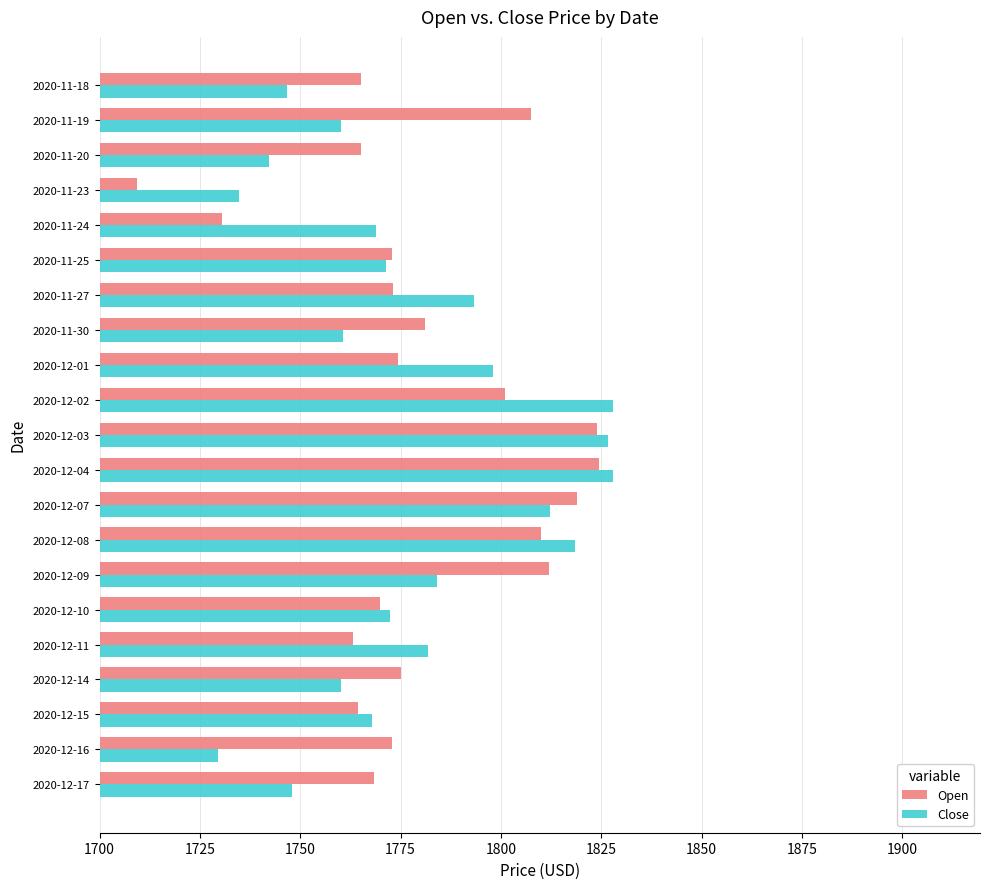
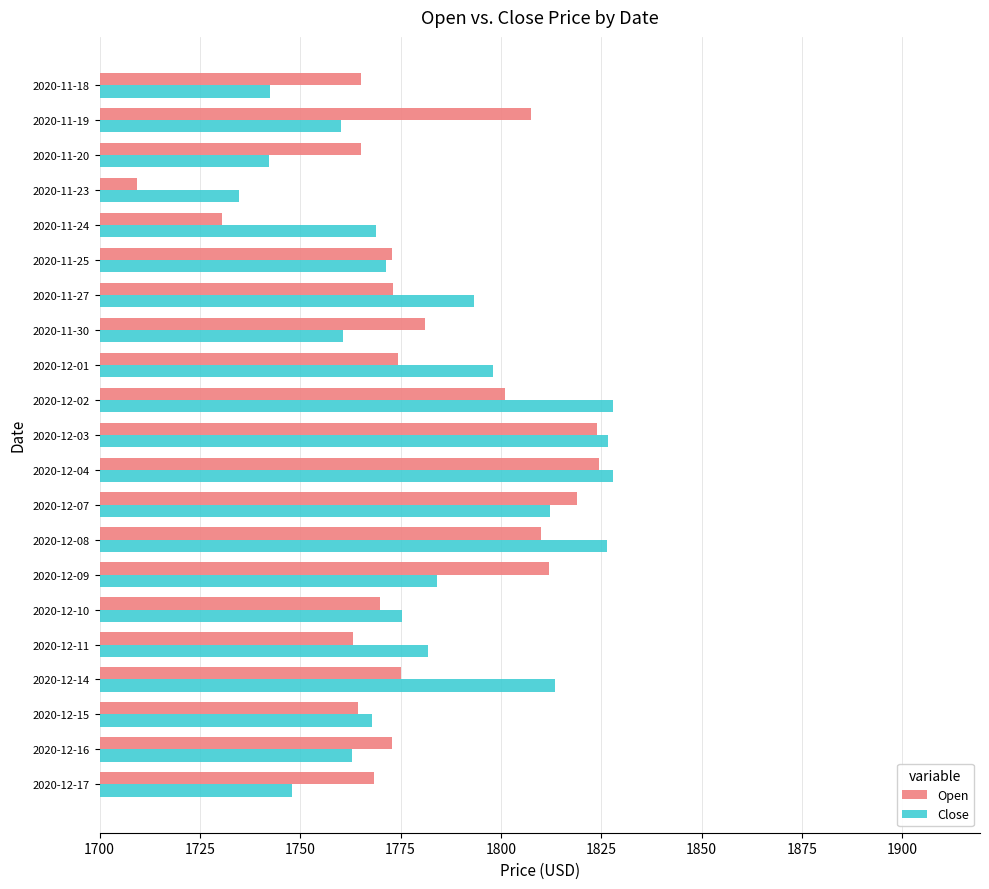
  {
    "Open": {
      "2020-11-18": 1765,
      "2020-11-19": 1808,
      "2020-11-20": 1765,
      "2020-11-23": 1709,
      "2020-11-24": 1731,
      "2020-11-25": 1773,
      "2020-11-27": 1773,
      "2020-11-30": 1781,
      "2020-12-01": 1774,
      "2020-12-02": 1801,
      "2020-12-03": 1824,
      "2020-12-04": 1825,
      "2020-12-07": 1819,
      "2020-12-08": 1810,
      "2020-12-09": 1812,
      "2020-12-10": 1770,
      "2020-12-11": 1763,
      "2020-12-14": 1775,
      "2020-12-15": 1764,
      "2020-12-16": 1773,
      "2020-12-17": 1769
    },
    "Close": {
-     "2020-11-18": 1747,
+     "2020-11-18": 1742,
      "2020-11-19": 1760,
      "2020-11-20": 1742,
      "2020-11-23": 1735,
      "2020-11-24": 1769,
      "2020-11-25": 1771,
      "2020-11-27": 1793,
      "2020-11-30": 1761,
      "2020-12-01": 1798,
      "2020-12-02": 1828,
      "2020-12-03": 1827,
      "2020-12-04": 1828,
      "2020-12-07": 1812,
-     "2020-12-08": 1819,
+     "2020-12-08": 1827,
      "2020-12-09": 1784,
-     "2020-12-10": 1772,
+     "2020-12-10": 1775,
      "2020-12-11": 1782,
-     "2020-12-14": 1760,
+     "2020-12-14": 1814,
      "2020-12-15": 1768,
-     "2020-12-16": 1730,
+     "2020-12-16": 1763,
      "2020-12-17": 1748
    }
  }
